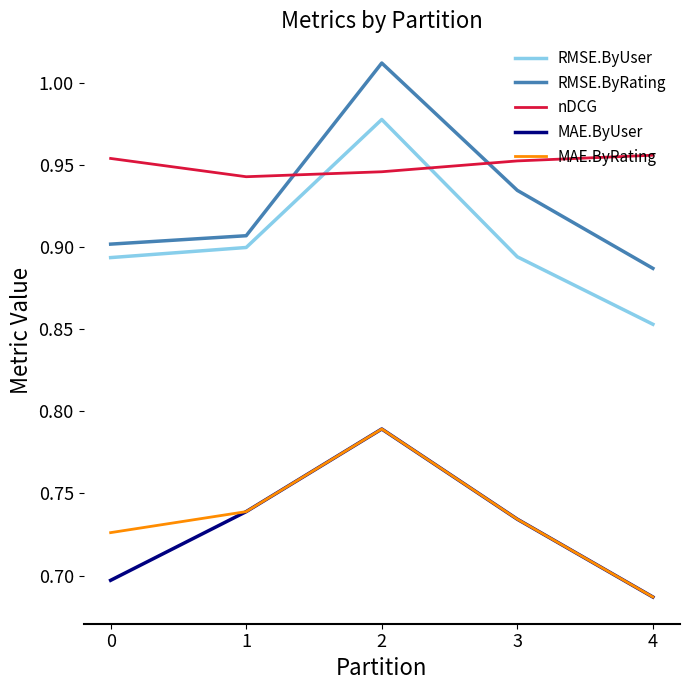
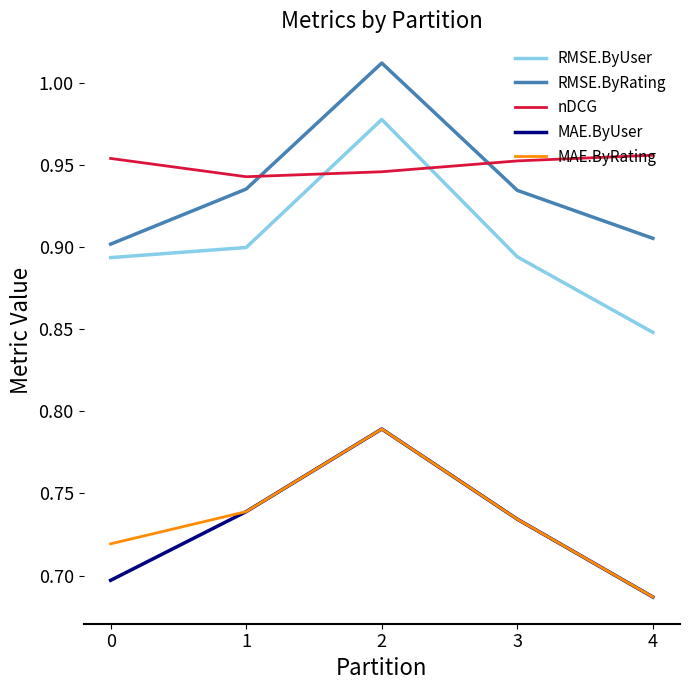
  {
    "RMSE.ByUser": {
      "0": 0.894,
      "1": 0.900,
      "2": 0.978,
      "3": 0.894,
-     "4": 0.853
+     "4": 0.848
    },
    "RMSE.ByRating": {
      "0": 0.902,
-     "1": 0.907,
+     "1": 0.936,
      "2": 1.012,
      "3": 0.935,
-     "4": 0.887
+     "4": 0.905
    },
    "nDCG": {
      "0": 0.954,
      "1": 0.943,
      "2": 0.946,
      "3": 0.953,
      "4": 0.956
    },
    "MAE.ByUser": {
      "0": 0.697
    },
    "MAE.ByRating": {
-     "0": 0.726
+     "0": 0.719
    }
  }
